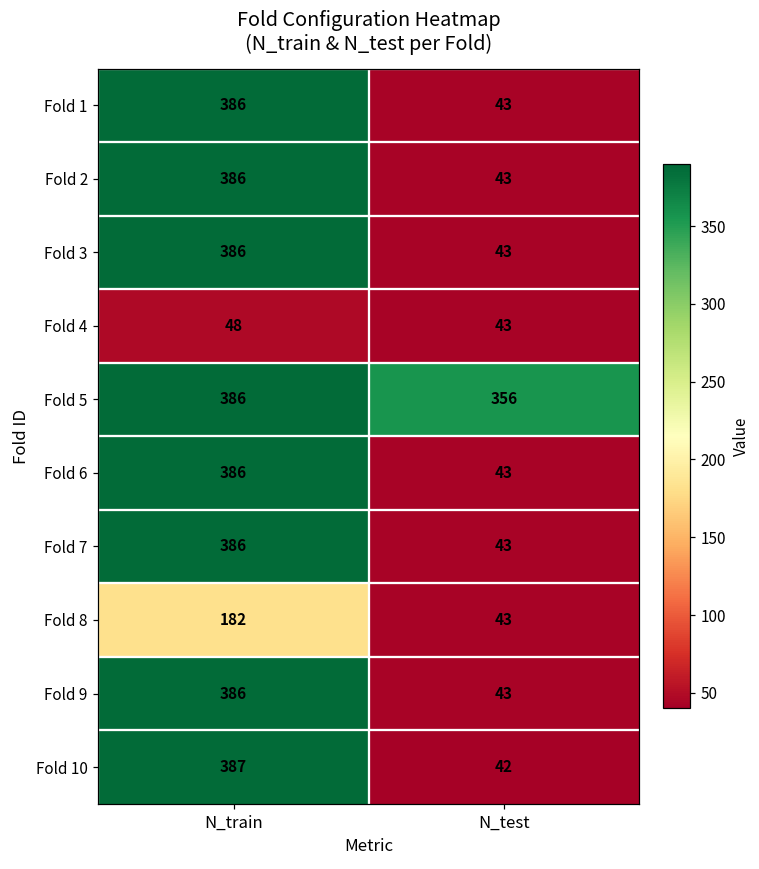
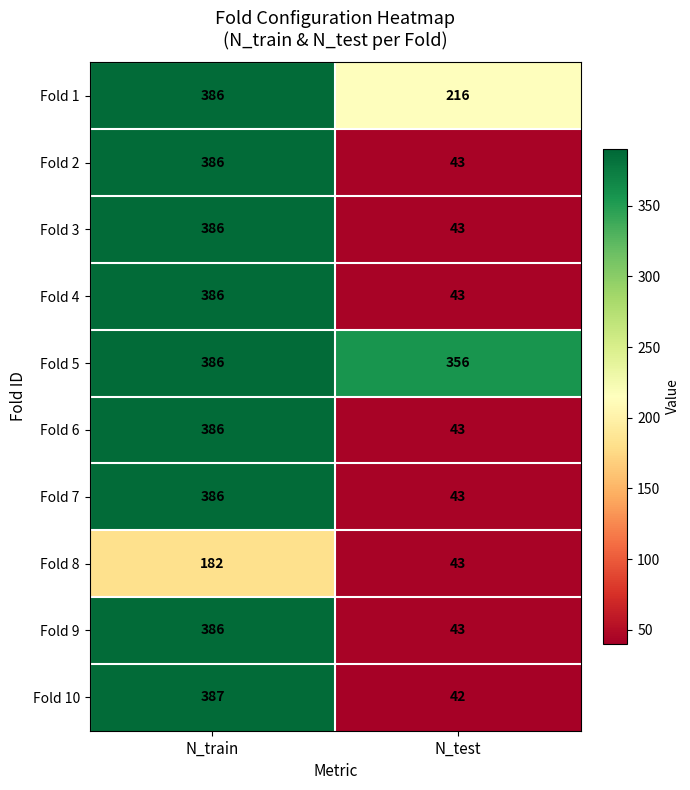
  {
    "Fold 1": {
      "N_train": 386,
-     "N_test": 43
+     "N_test": 216
    },
    "Fold 2": {
      "N_train": 386,
      "N_test": 43
    },
    "Fold 3": {
      "N_train": 386,
      "N_test": 43
    },
    "Fold 4": {
-     "N_train": 48,
+     "N_train": 386,
      "N_test": 43
    },
    "Fold 5": {
      "N_train": 386,
      "N_test": 356
    },
    "Fold 6": {
      "N_train": 386,
      "N_test": 43
    },
    "Fold 7": {
      "N_train": 386,
      "N_test": 43
    },
    "Fold 8": {
      "N_train": 182,
      "N_test": 43
    },
    "Fold 9": {
      "N_train": 386,
      "N_test": 43
    },
    "Fold 10": {
      "N_train": 387,
      "N_test": 42
    }
  }
